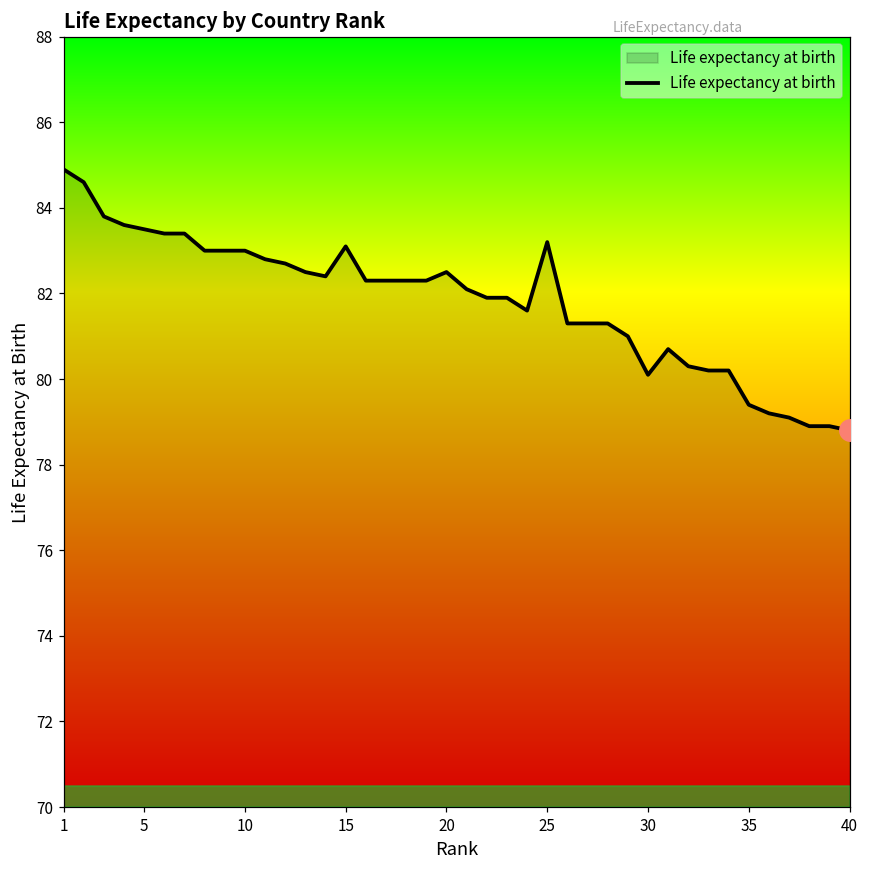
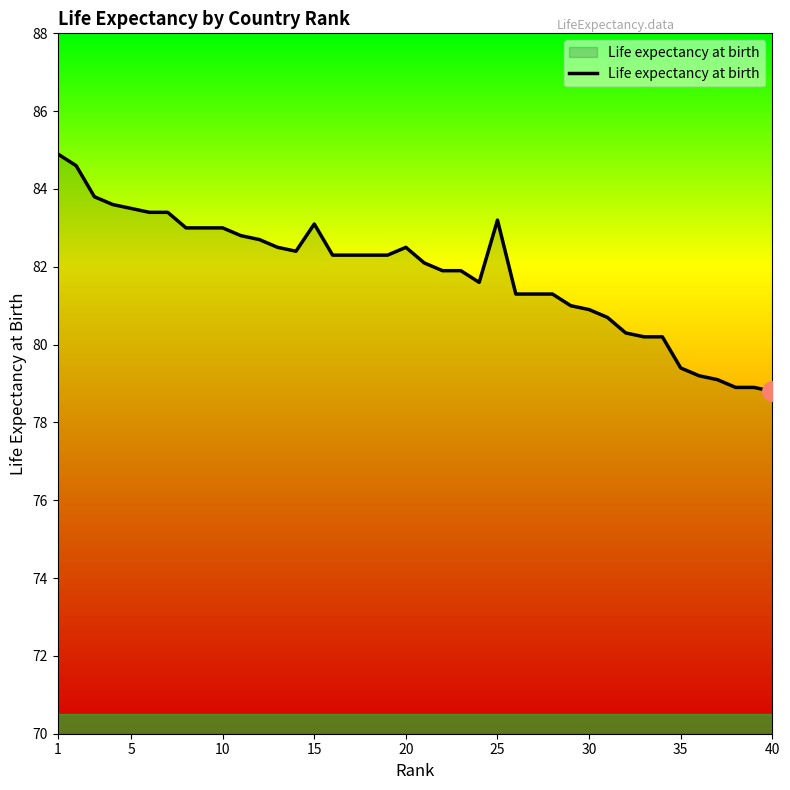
  {
    "Life expectancy at birth": {
      "1": 84.9,
      "5": 83.5,
      "10": 83.0,
      "15": 83.1,
      "20": 82.5,
      "25": 83.2,
-     "30": 80.1,
+     "30": 80.9,
      "35": 79.4
    }
  }
